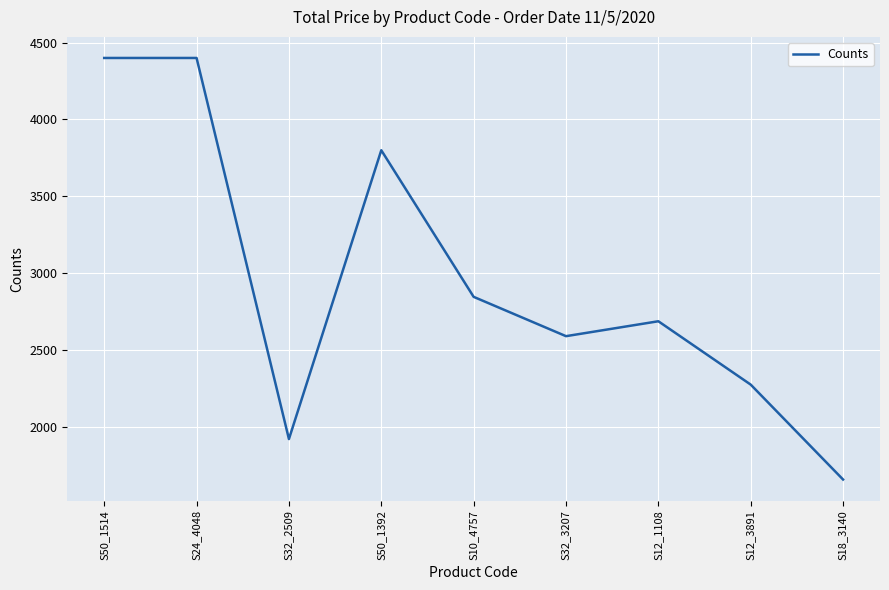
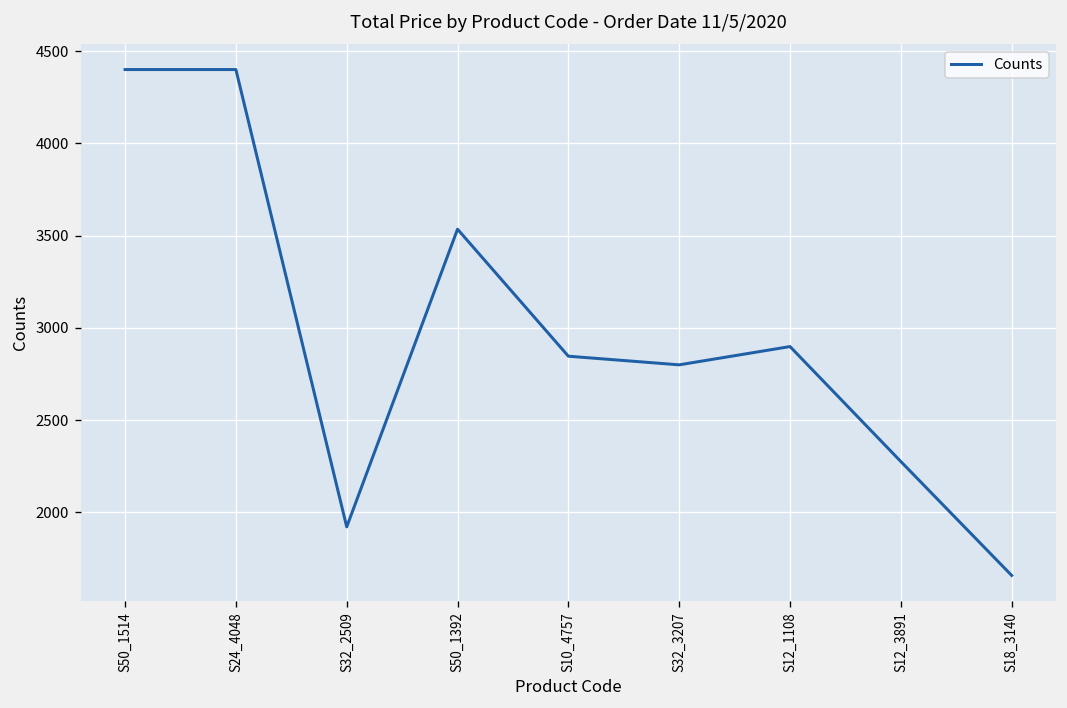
  {
    "S50_1514": 4400,
    "S24_4048": 4400,
    "S32_2509": 1920,
-   "S50_1392": 3800,
+   "S50_1392": 3540,
    "S10_4757": 2850,
-   "S32_3207": 2590,
-   "S12_1108": 2690,
+   "S32_3207": 2800,
+   "S12_1108": 2900,
    "S12_3891": 2280,
    "S18_3140": 1660
  }
